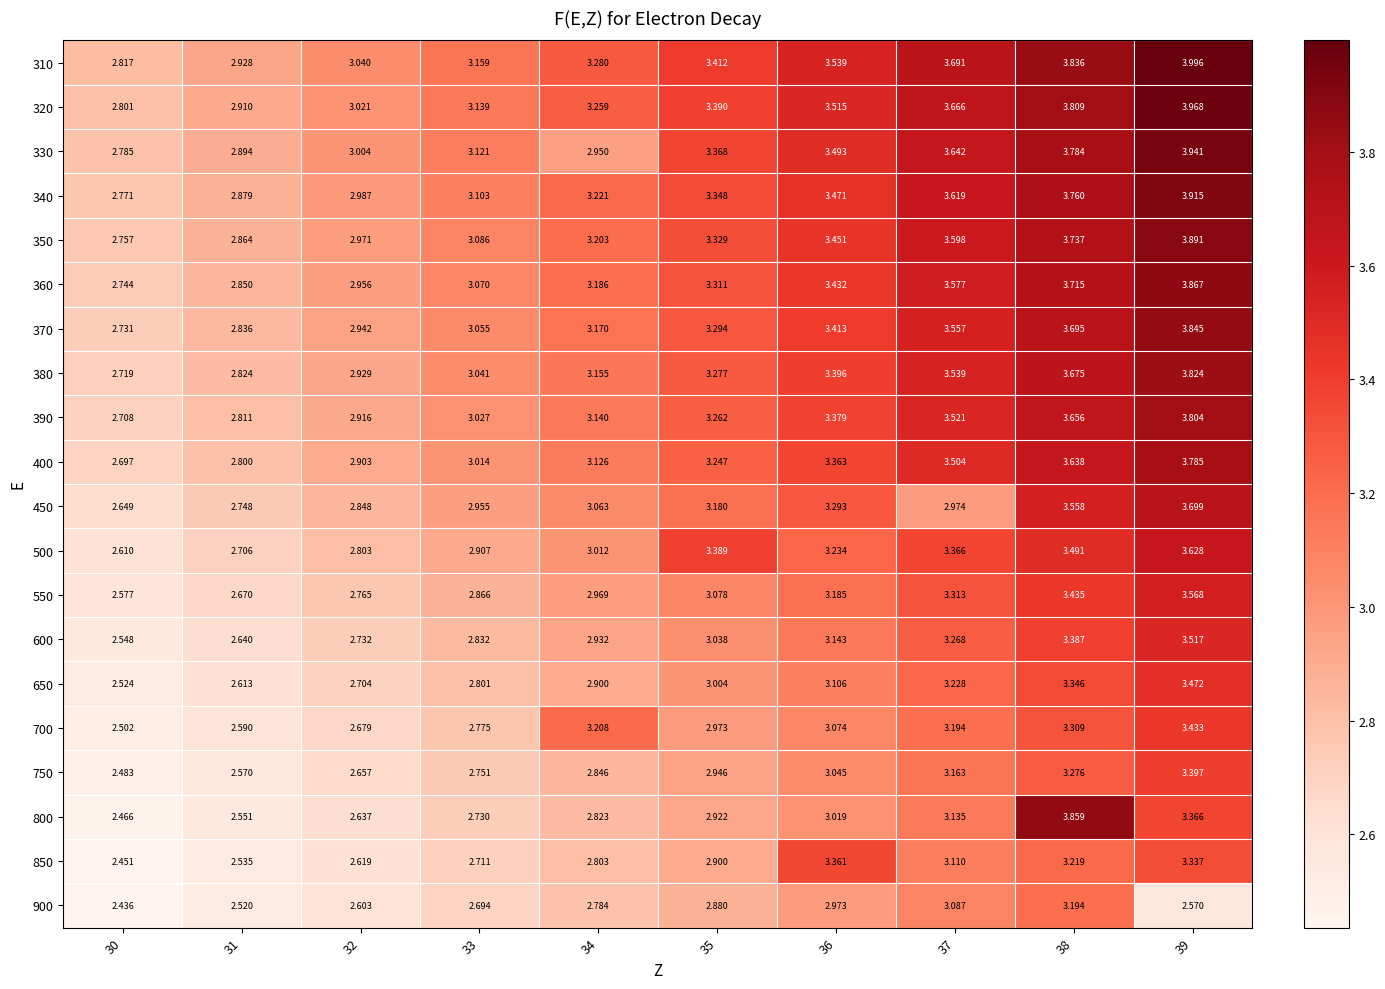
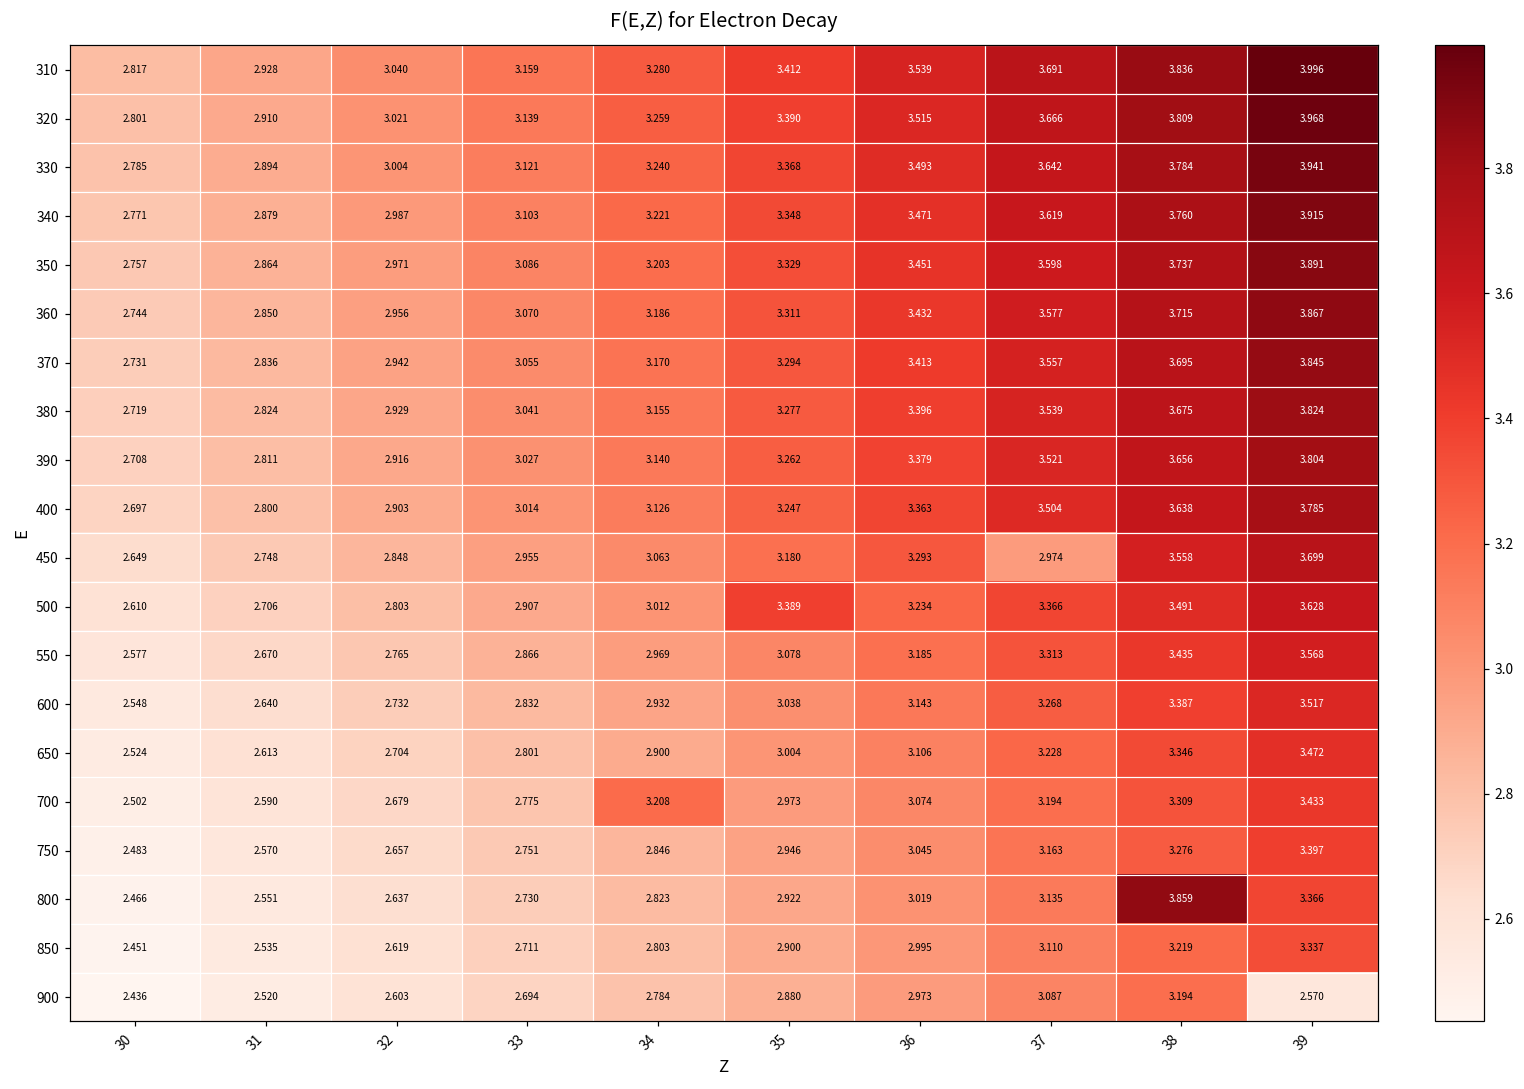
  {
    "310": {
      "30": 2.817,
      "31": 2.928,
      "32": 3.040,
      "33": 3.159,
      "34": 3.280,
      "35": 3.412,
      "36": 3.539,
      "37": 3.691,
      "38": 3.836,
      "39": 3.996
    },
    "320": {
      "30": 2.801,
      "31": 2.910,
      "32": 3.021,
      "33": 3.139,
      "34": 3.259,
      "35": 3.390,
      "36": 3.515,
      "37": 3.666,
      "38": 3.809,
      "39": 3.968
    },
    "330": {
      "30": 2.785,
      "31": 2.894,
      "32": 3.004,
      "33": 3.121,
-     "34": 2.950,
+     "34": 3.240,
      "35": 3.368,
      "36": 3.493,
      "37": 3.642,
      "38": 3.784,
      "39": 3.941
    },
    "340": {
      "30": 2.771,
      "31": 2.879,
      "32": 2.987,
      "33": 3.103,
      "34": 3.221,
      "35": 3.348,
      "36": 3.471,
      "37": 3.619,
      "38": 3.760,
      "39": 3.915
    },
    "350": {
      "30": 2.757,
      "31": 2.864,
      "32": 2.971,
      "33": 3.086,
      "34": 3.203,
      "35": 3.329,
      "36": 3.451,
      "37": 3.598,
      "38": 3.737,
      "39": 3.891
    },
    "360": {
      "30": 2.744,
      "31": 2.850,
      "32": 2.956,
      "33": 3.070,
      "34": 3.186,
      "35": 3.311,
      "36": 3.432,
      "37": 3.577,
      "38": 3.715,
      "39": 3.867
    },
    "370": {
      "30": 2.731,
      "31": 2.836,
      "32": 2.942,
      "33": 3.055,
      "34": 3.170,
      "35": 3.294,
      "36": 3.413,
      "37": 3.557,
      "38": 3.695,
      "39": 3.845
    },
    "380": {
      "30": 2.719,
      "31": 2.824,
      "32": 2.929,
      "33": 3.041,
      "34": 3.155,
      "35": 3.277,
      "36": 3.396,
      "37": 3.539,
      "38": 3.675,
      "39": 3.824
    },
    "390": {
      "30": 2.708,
      "31": 2.811,
      "32": 2.916,
      "33": 3.027,
      "34": 3.140,
      "35": 3.262,
      "36": 3.379,
      "37": 3.521,
      "38": 3.656,
      "39": 3.804
    },
    "400": {
      "30": 2.697,
      "31": 2.800,
      "32": 2.903,
      "33": 3.014,
      "34": 3.126,
      "35": 3.247,
      "36": 3.363,
      "37": 3.504,
      "38": 3.638,
      "39": 3.785
    },
    "450": {
      "30": 2.649,
      "31": 2.748,
      "32": 2.848,
      "33": 2.955,
      "34": 3.063,
      "35": 3.180,
      "36": 3.293,
      "37": 2.974,
      "38": 3.558,
      "39": 3.699
    },
    "500": {
      "30": 2.610,
      "31": 2.706,
      "32": 2.803,
      "33": 2.907,
      "34": 3.012,
      "35": 3.389,
      "36": 3.234,
      "37": 3.366,
      "38": 3.491,
      "39": 3.628
    },
    "550": {
      "30": 2.577,
      "31": 2.670,
      "32": 2.765,
      "33": 2.866,
      "34": 2.969,
      "35": 3.078,
      "36": 3.185,
      "37": 3.313,
      "38": 3.435,
      "39": 3.568
    },
    "600": {
      "30": 2.548,
      "31": 2.640,
      "32": 2.732,
      "33": 2.832,
      "34": 2.932,
      "35": 3.038,
      "36": 3.143,
      "37": 3.268,
      "38": 3.387,
      "39": 3.517
    },
    "650": {
      "30": 2.524,
      "31": 2.613,
      "32": 2.704,
      "33": 2.801,
      "34": 2.900,
      "35": 3.004,
      "36": 3.106,
      "37": 3.228,
      "38": 3.346,
      "39": 3.472
    },
    "700": {
      "30": 2.502,
      "31": 2.590,
      "32": 2.679,
      "33": 2.775,
      "34": 3.208,
      "35": 2.973,
      "36": 3.074,
      "37": 3.194,
      "38": 3.309,
      "39": 3.433
    },
    "750": {
      "30": 2.483,
      "31": 2.570,
      "32": 2.657,
      "33": 2.751,
      "34": 2.846,
      "35": 2.946,
      "36": 3.045,
      "37": 3.163,
      "38": 3.276,
      "39": 3.397
    },
    "800": {
      "30": 2.466,
      "31": 2.551,
      "32": 2.637,
      "33": 2.730,
      "34": 2.823,
      "35": 2.922,
      "36": 3.019,
      "37": 3.135,
      "38": 3.859,
      "39": 3.366
    },
    "850": {
      "30": 2.451,
      "31": 2.535,
      "32": 2.619,
      "33": 2.711,
      "34": 2.803,
      "35": 2.900,
-     "36": 3.361,
+     "36": 2.995,
      "37": 3.110,
      "38": 3.219,
      "39": 3.337
    },
    "900": {
      "30": 2.436,
      "31": 2.520,
      "32": 2.603,
      "33": 2.694,
      "34": 2.784,
      "35": 2.880,
      "36": 2.973,
      "37": 3.087,
      "38": 3.194,
      "39": 2.570
    }
  }
